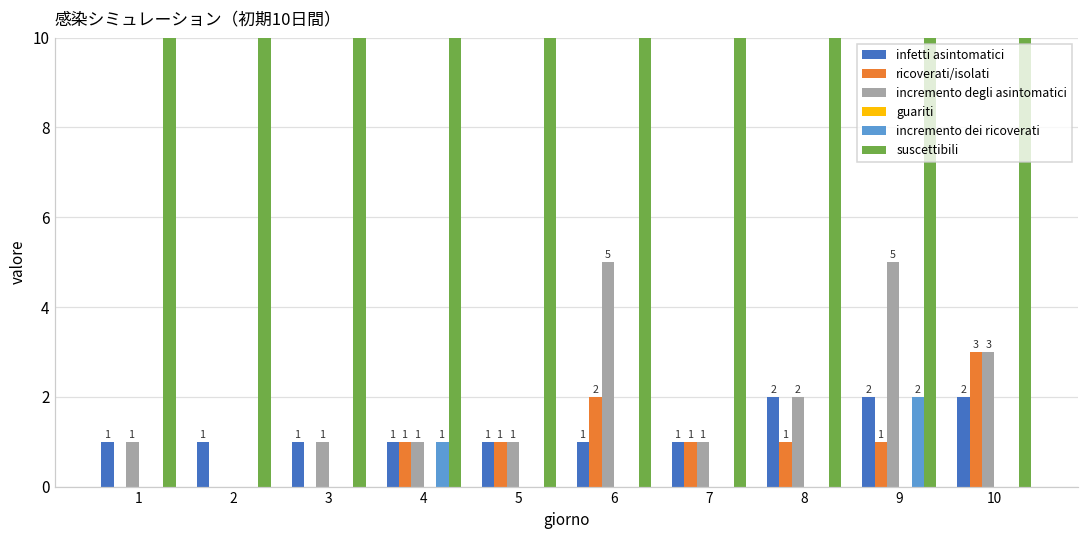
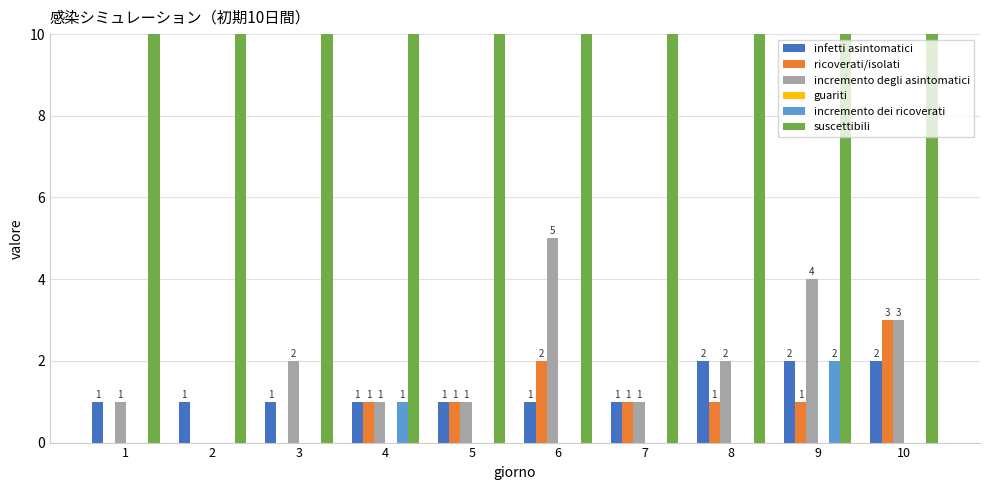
  {
    "ricoverati/isolati": {
      "4": 1,
      "5": 1,
      "6": 2,
      "7": 1,
      "8": 1,
      "9": 1,
      "10": 3
    },
    "incremento degli asintomatici": {
      "1": 1,
-     "3": 1,
+     "3": 2,
      "4": 1,
      "5": 1,
      "6": 5,
      "7": 1,
      "8": 2,
-     "9": 5,
+     "9": 4,
      "10": 3
    },
    "guariti": {
      "1": 0.0,
      "2": 0.0,
      "3": 0.0,
      "4": 0.0,
      "5": 0.0,
      "6": 0.0,
      "7": 0.0,
      "8": 0.0,
      "9": 0.0,
      "10": 0.0
    }
  }
